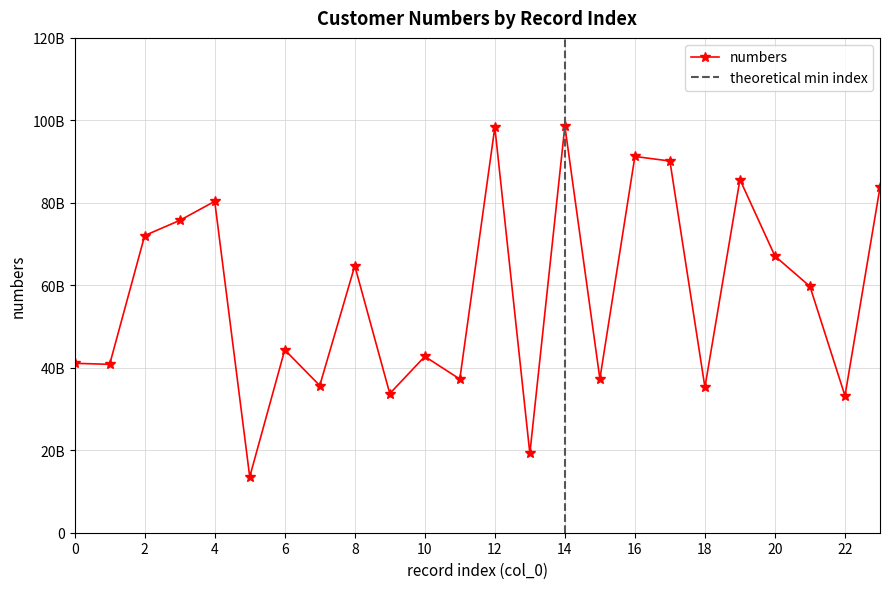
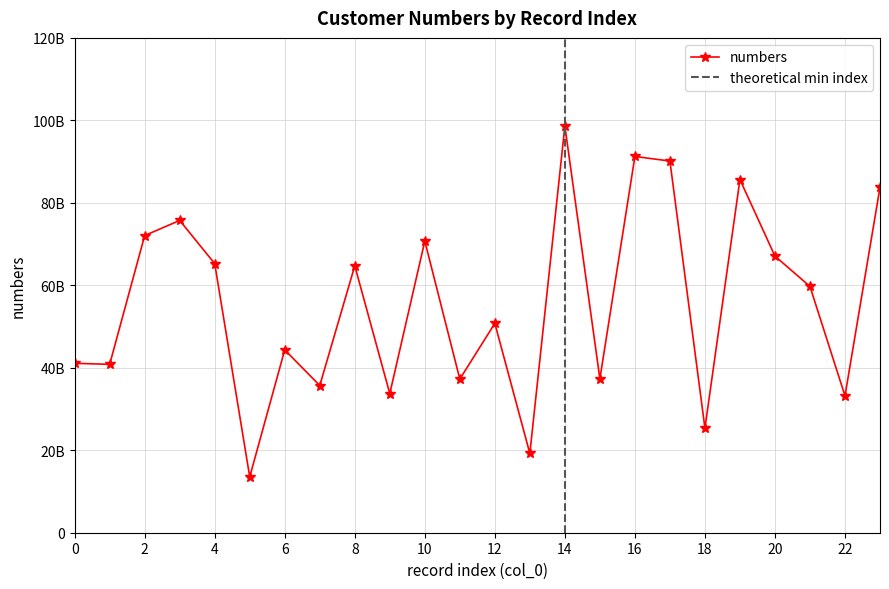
  {
    "0": 41000000000,
    "2": 72000000000,
-   "4": 80000000000,
+   "4": 65000000000,
    "6": 44000000000,
    "8": 65000000000,
-   "10": 43000000000,
-   "12": 98000000000,
+   "10": 71000000000,
+   "12": 51000000000,
    "14": 99000000000,
    "16": 91000000000,
-   "18": 35000000000,
+   "18": 25000000000,
    "20": 67000000000,
    "22": 33000000000
  }
